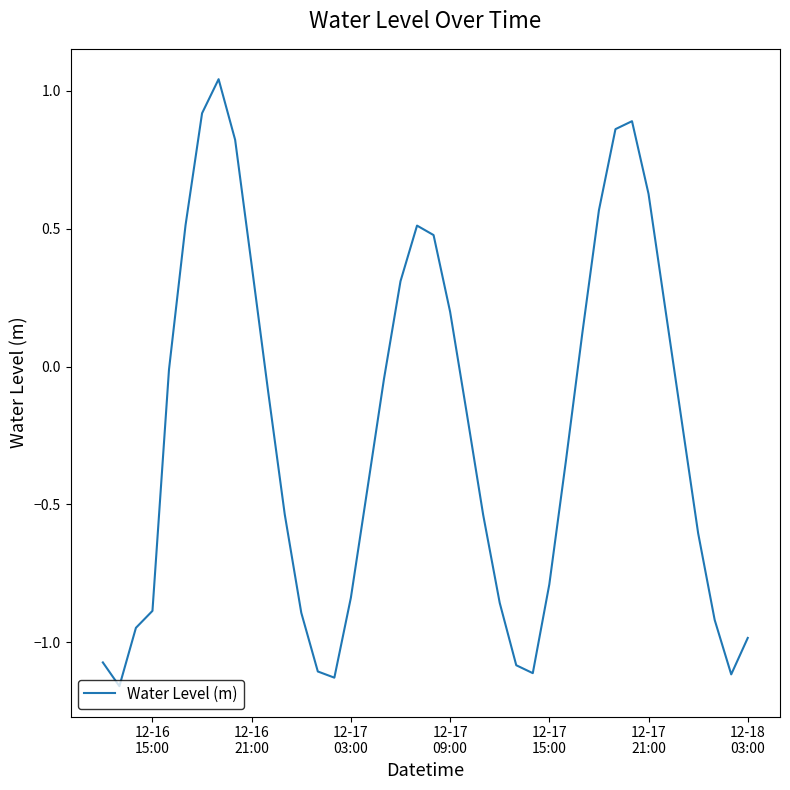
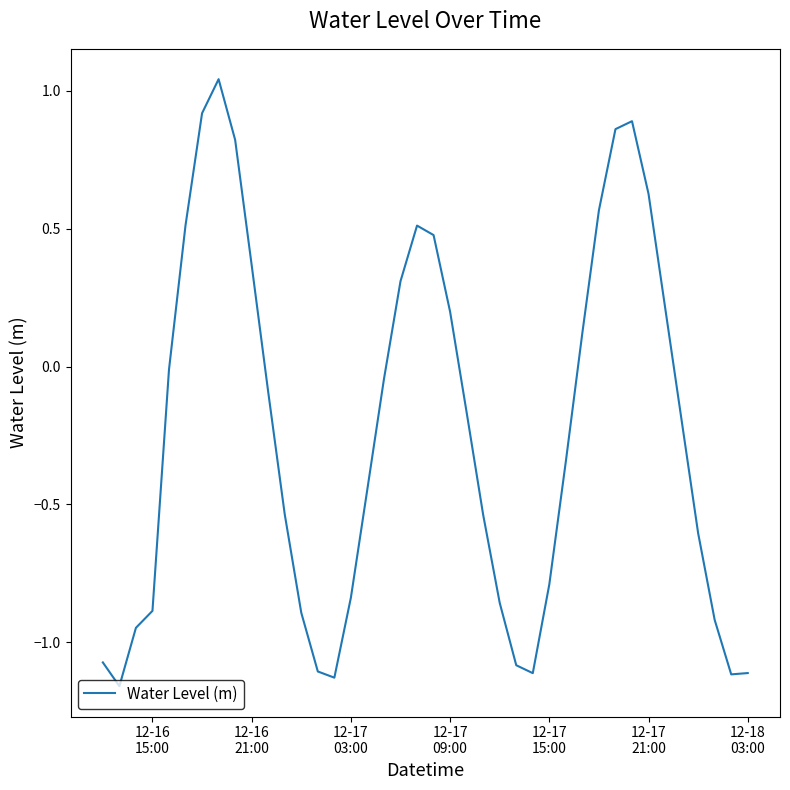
  {
    "12-16 15:00": -0.89,
    "12-16 21:00": 0.37,
    "12-17 03:00": -0.84,
    "12-17 09:00": 0.20,
    "12-17 15:00": -0.79,
    "12-17 21:00": 0.63,
-   "12-18 03:00": -0.98
+   "12-18 03:00": -1.11
  }
